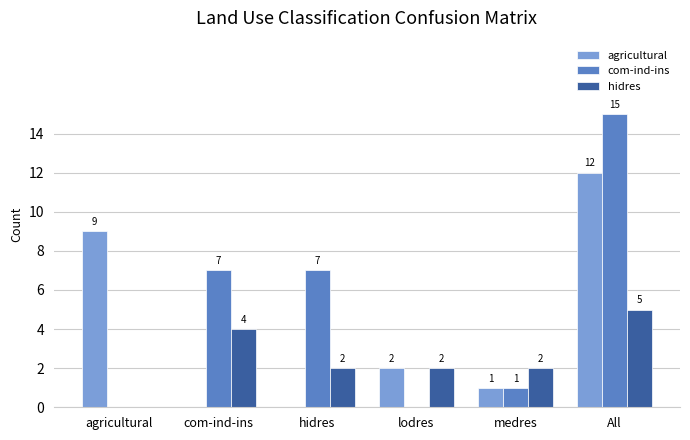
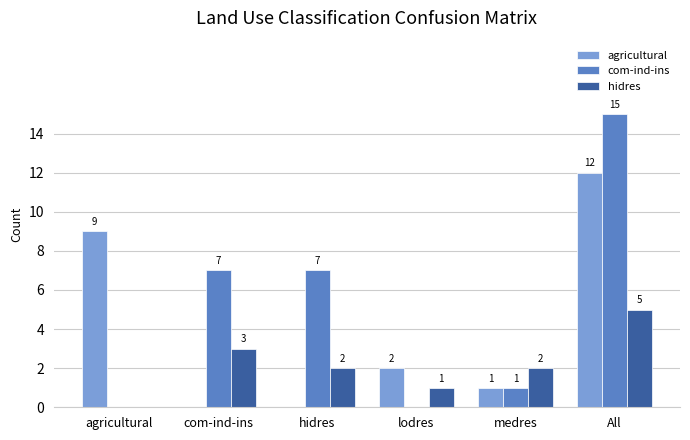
  {
    "hidres": {
-     "com-ind-ins": 4,
-     "lodres": 2
+     "com-ind-ins": 3,
+     "lodres": 1
    }
  }
